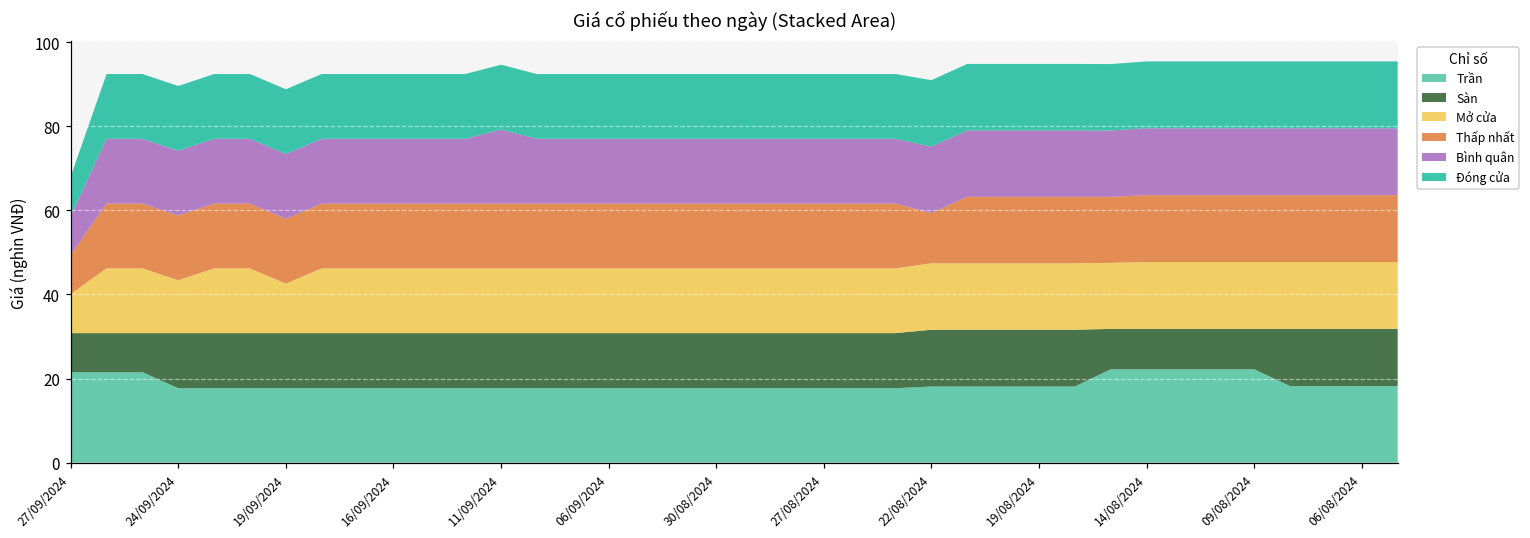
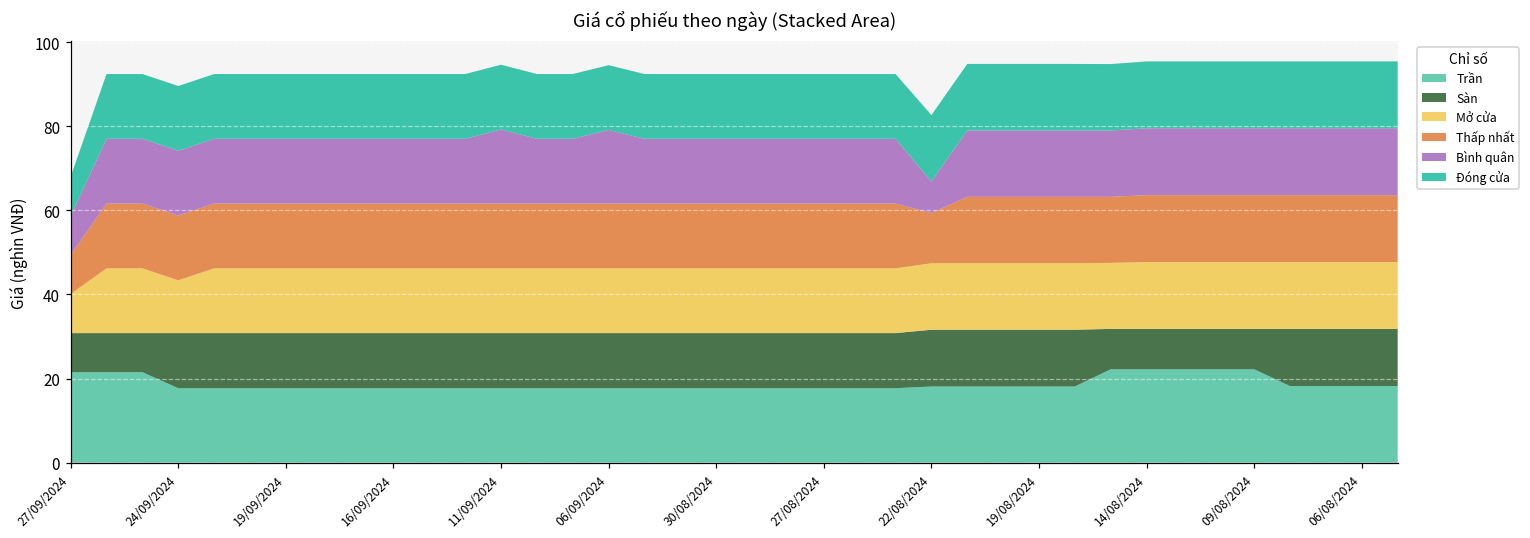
  {
    "Sàn": {
      "27/09/2024": 9,
      "24/09/2024": 13,
      "19/09/2024": 13,
      "16/09/2024": 13,
      "11/09/2024": 13,
      "06/09/2024": 13,
      "30/08/2024": 13,
      "27/08/2024": 13,
      "22/08/2024": 14,
      "19/08/2024": 14,
      "14/08/2024": 10,
      "09/08/2024": 10,
      "06/08/2024": 14
    },
    "Mở cửa": {
      "27/09/2024": 9,
      "24/09/2024": 13,
-     "19/09/2024": 12,
+     "19/09/2024": 15,
      "16/09/2024": 15,
      "11/09/2024": 15,
      "06/09/2024": 15,
      "30/08/2024": 15,
      "27/08/2024": 15,
      "22/08/2024": 16,
      "19/08/2024": 16,
      "14/08/2024": 16,
      "09/08/2024": 16,
      "06/08/2024": 16
    },
    "Thấp nhất": {
      "27/09/2024": 9,
      "24/09/2024": 15,
      "19/09/2024": 15,
      "16/09/2024": 15,
      "11/09/2024": 15,
      "06/09/2024": 15,
      "30/08/2024": 15,
      "27/08/2024": 15,
      "22/08/2024": 12,
      "19/08/2024": 16,
      "14/08/2024": 16,
      "09/08/2024": 16,
      "06/08/2024": 16
    },
    "Bình quân": {
      "27/09/2024": 9,
      "24/09/2024": 15,
      "19/09/2024": 15,
      "16/09/2024": 15,
      "11/09/2024": 18,
-     "06/09/2024": 15,
+     "06/09/2024": 18,
      "30/08/2024": 15,
      "27/08/2024": 15,
-     "22/08/2024": 16,
+     "22/08/2024": 8,
      "19/08/2024": 16,
      "14/08/2024": 16,
      "09/08/2024": 16,
      "06/08/2024": 16
    }
  }
